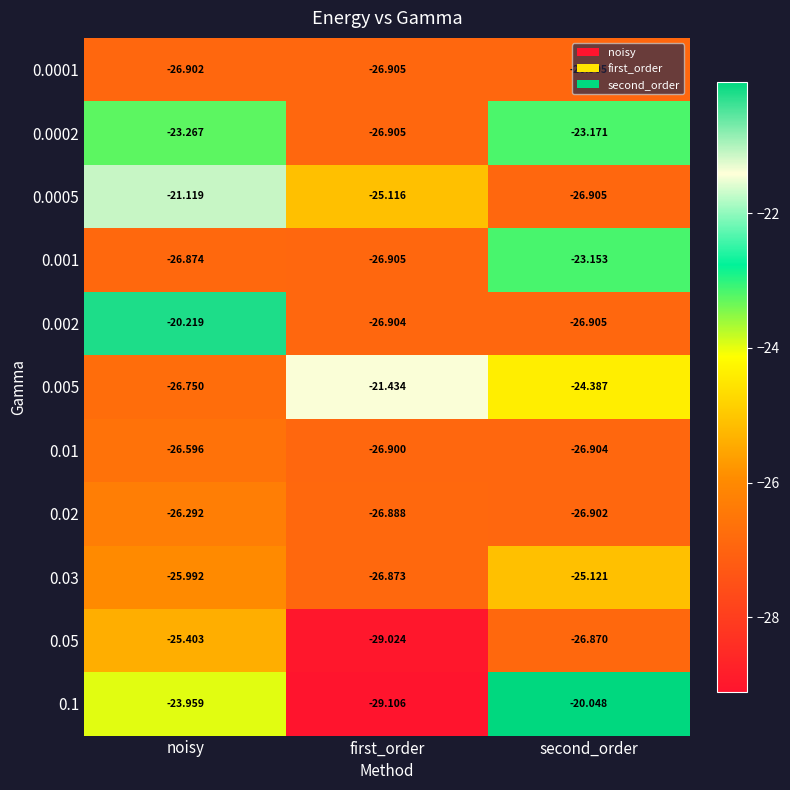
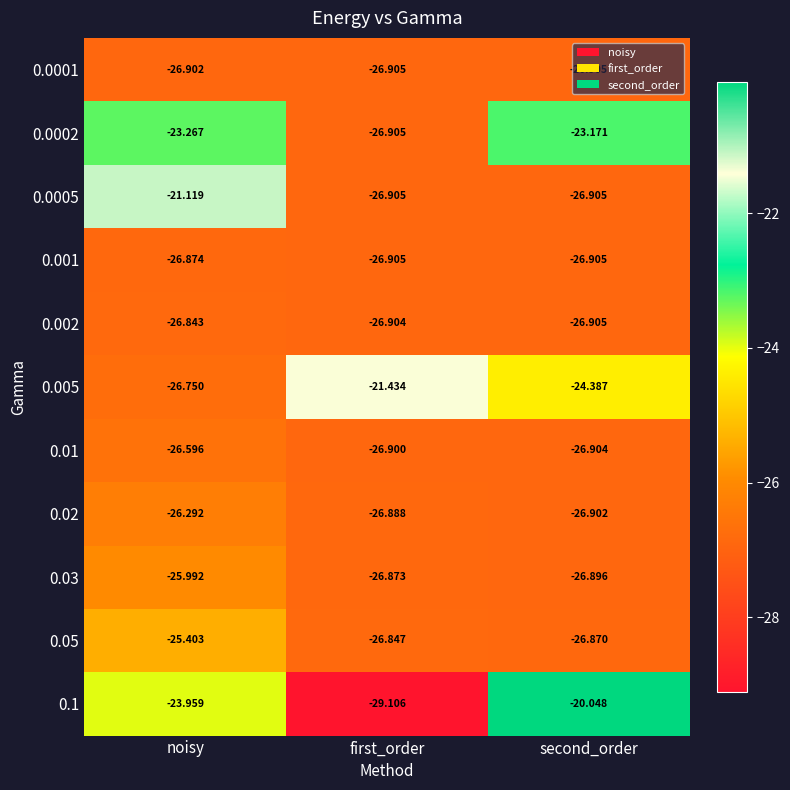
  {
    "0.0001": {
      "noisy": -26.902,
      "first_order": -26.905
    },
    "0.0002": {
      "noisy": -23.267,
      "first_order": -26.905,
      "second_order": -23.171
    },
    "0.0005": {
      "noisy": -21.119,
-     "first_order": -25.116,
+     "first_order": -26.905,
      "second_order": -26.905
    },
    "0.001": {
      "noisy": -26.874,
      "first_order": -26.905,
-     "second_order": -23.153
+     "second_order": -26.905
    },
    "0.002": {
-     "noisy": -20.219,
+     "noisy": -26.843,
      "first_order": -26.904,
      "second_order": -26.905
    },
    "0.005": {
      "noisy": -26.750,
      "first_order": -21.434,
      "second_order": -24.387
    },
    "0.01": {
      "noisy": -26.596,
      "first_order": -26.900,
      "second_order": -26.904
    },
    "0.02": {
      "noisy": -26.292,
      "first_order": -26.888,
      "second_order": -26.902
    },
    "0.03": {
      "noisy": -25.992,
      "first_order": -26.873,
-     "second_order": -25.121
+     "second_order": -26.896
    },
    "0.05": {
      "noisy": -25.403,
-     "first_order": -29.024,
+     "first_order": -26.847,
      "second_order": -26.870
    },
    "0.1": {
      "noisy": -23.959,
      "first_order": -29.106,
      "second_order": -20.048
    }
  }
